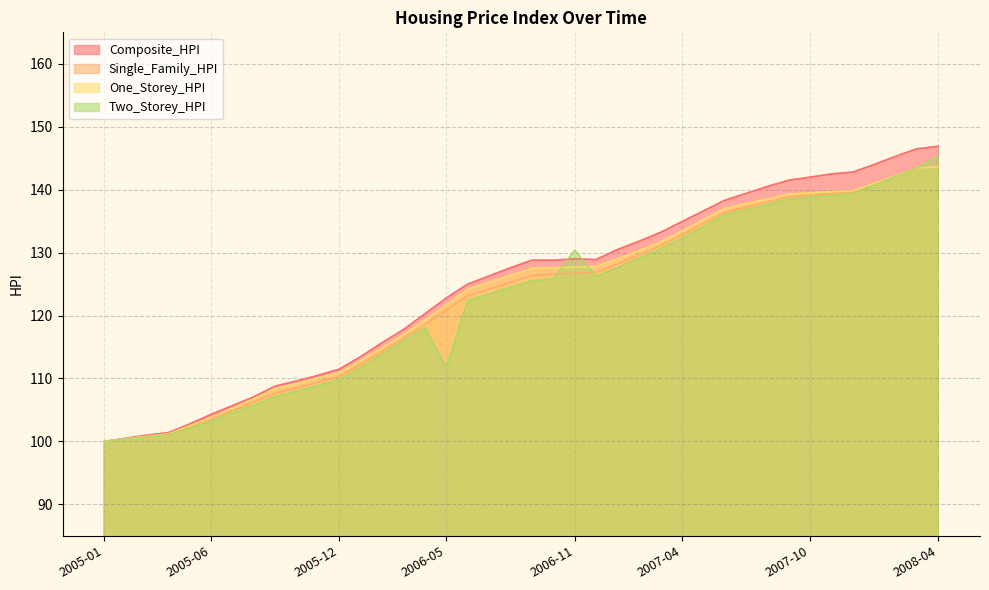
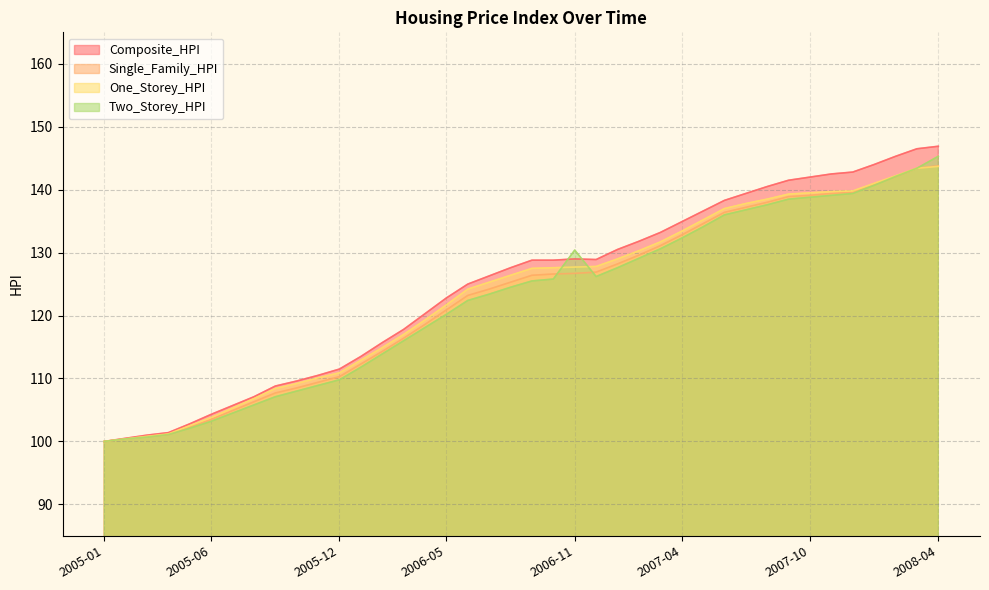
  {
    "Two_Storey_HPI": {
      "2005-12": 110,
-     "2006-05": 112,
+     "2006-05": 120,
      "2006-11": 130,
      "2007-04": 132,
      "2008-04": 145
    }
  }
